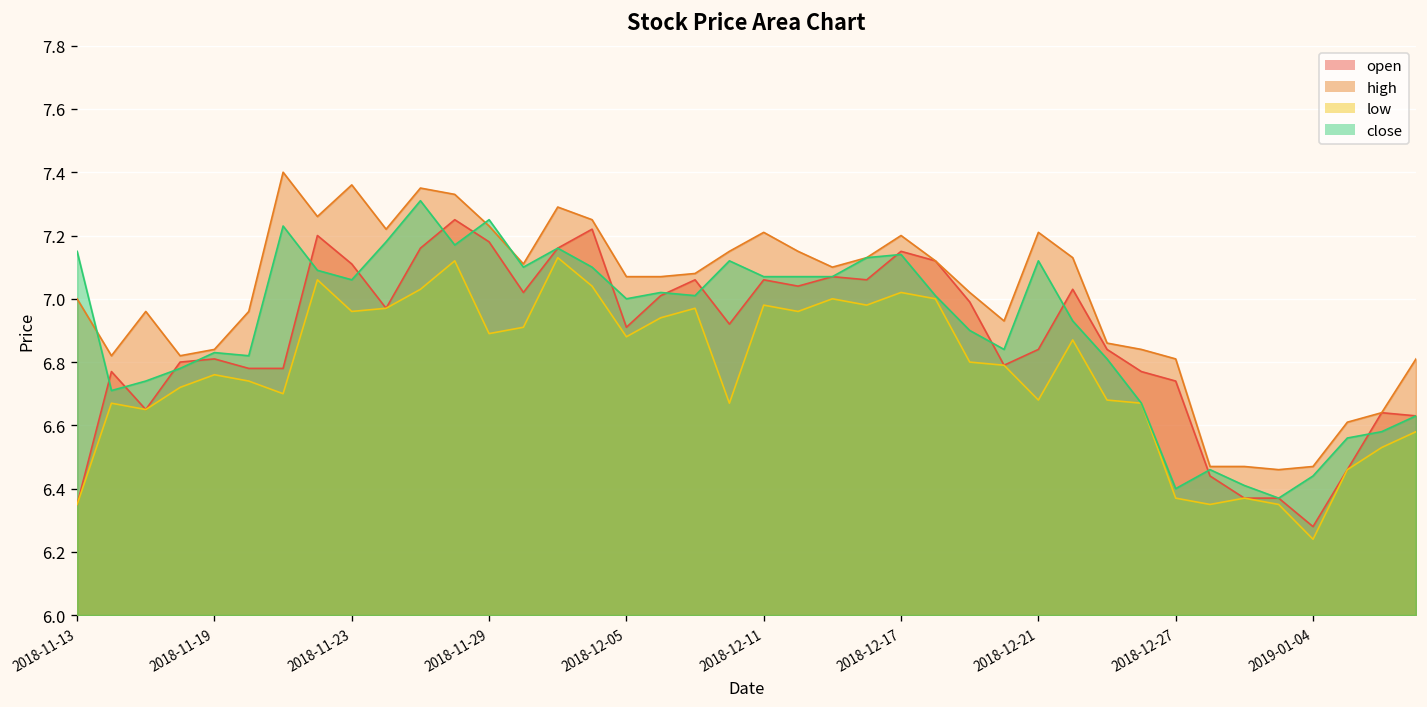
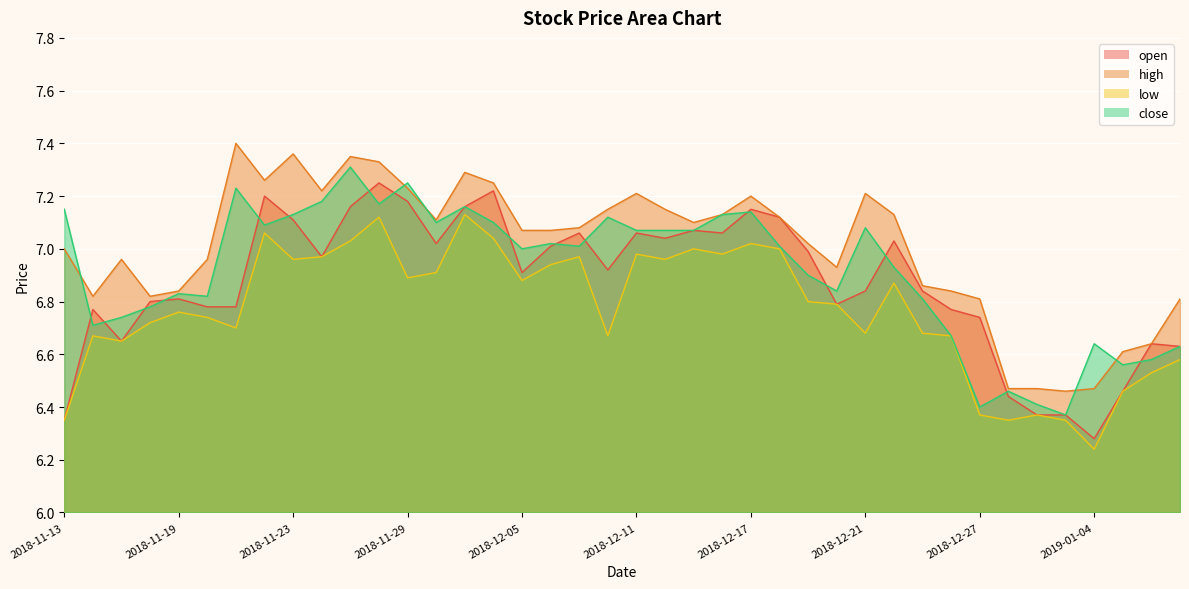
  {
    "close": {
      "2018-11-13": 7.15,
      "2018-11-19": 6.83,
-     "2018-11-23": 7.06,
+     "2018-11-23": 7.13,
      "2018-11-29": 7.25,
      "2018-12-05": 7.00,
      "2018-12-11": 7.07,
      "2018-12-17": 7.14,
-     "2018-12-21": 7.12,
+     "2018-12-21": 7.08,
      "2018-12-27": 6.40,
-     "2019-01-04": 6.44
+     "2019-01-04": 6.64
    }
  }
